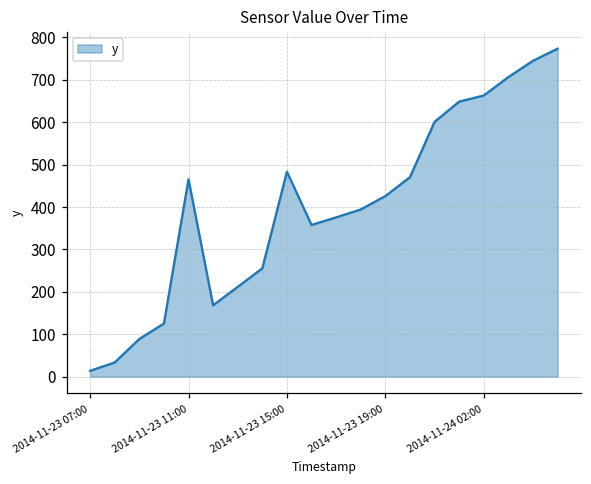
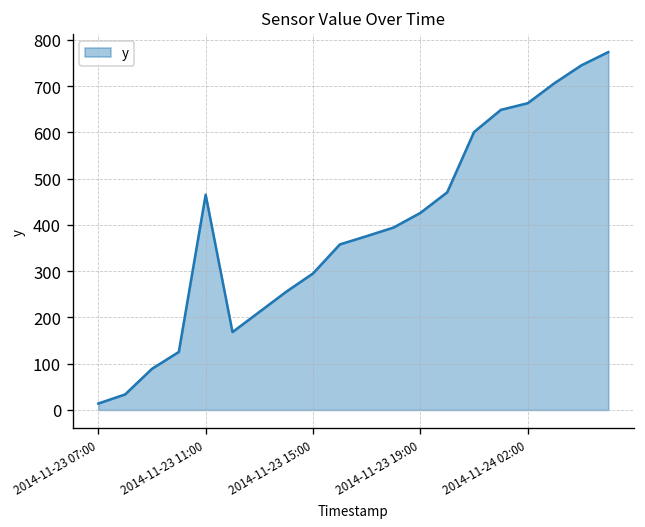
  {
    "2014-11-23 07:00": 10,
    "2014-11-23 11:00": 470,
-   "2014-11-23 15:00": 480,
+   "2014-11-23 15:00": 300,
    "2014-11-23 19:00": 430,
    "2014-11-24 02:00": 660
  }
